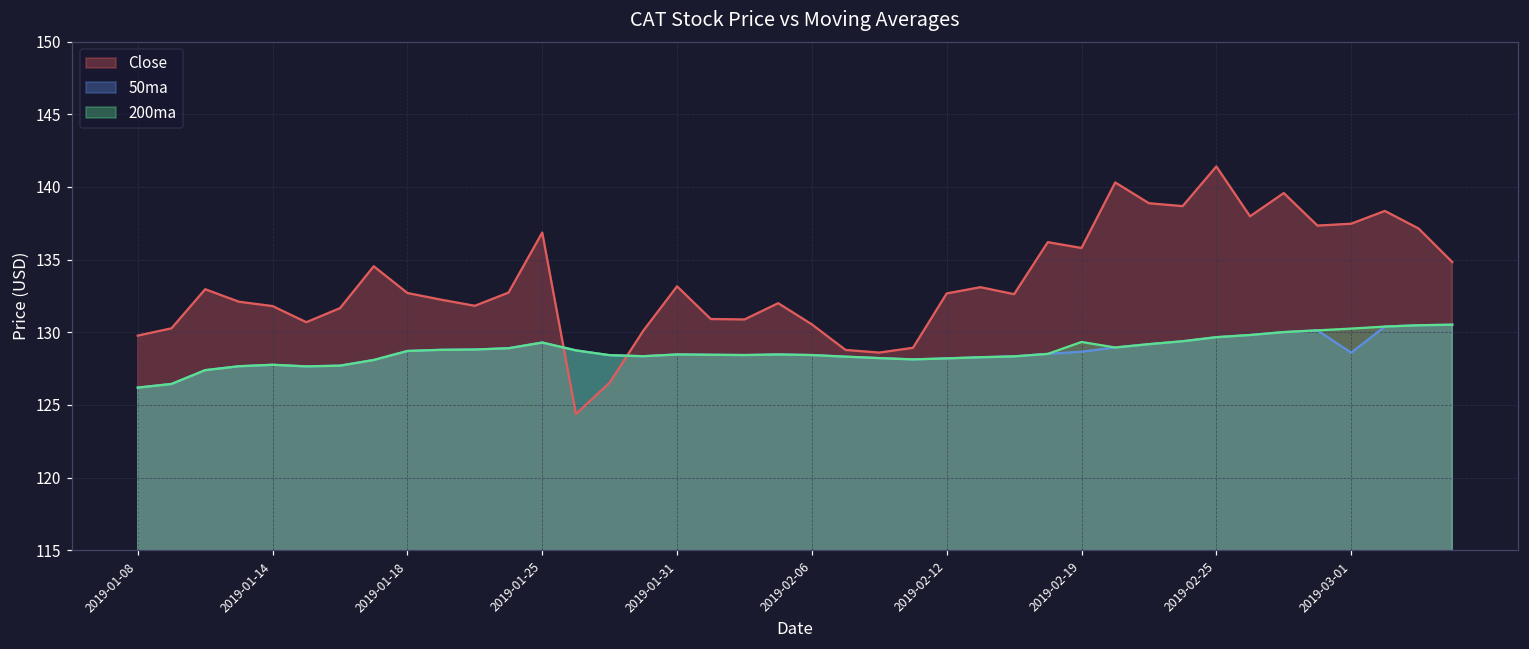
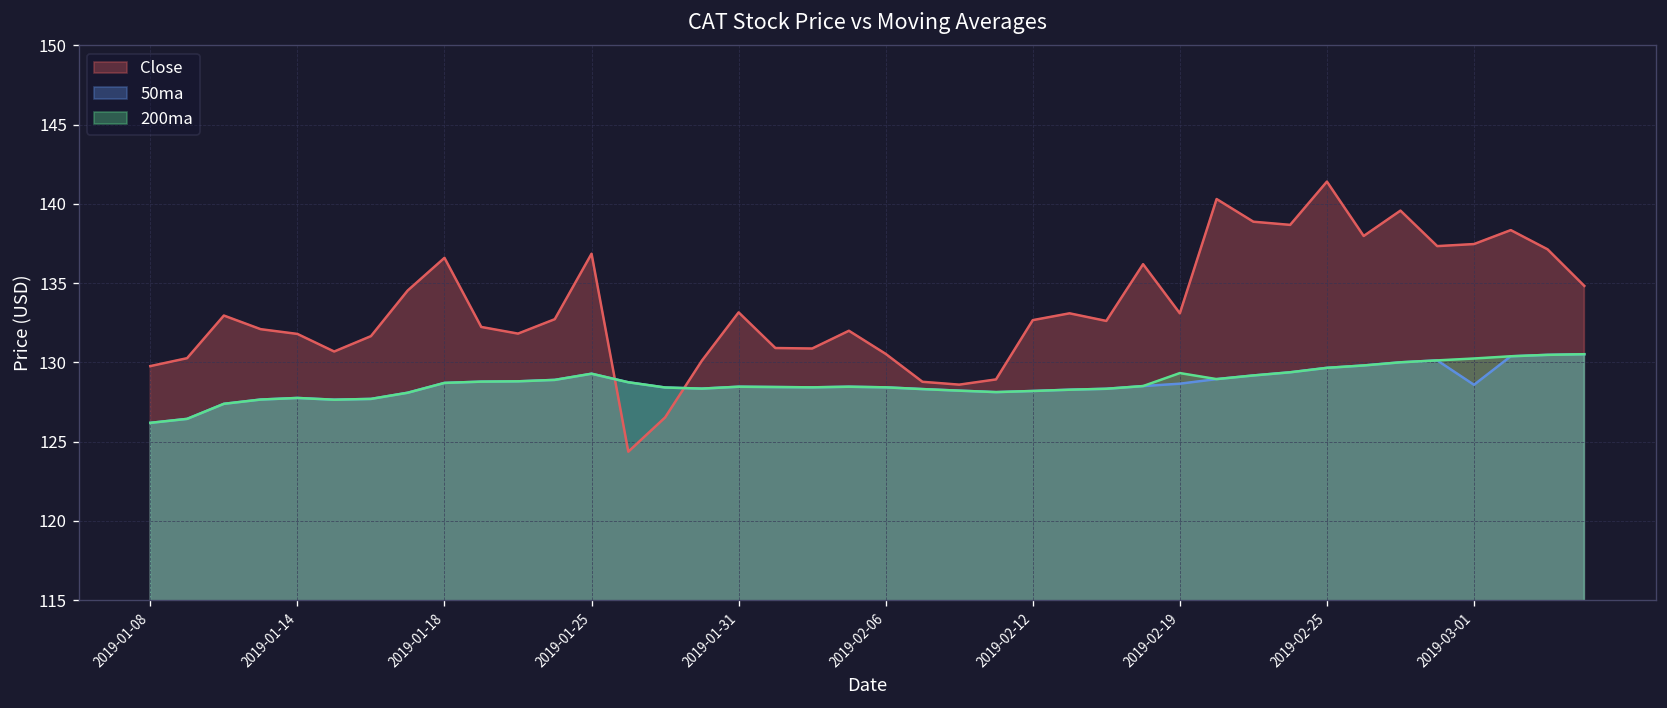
  {
    "Close": {
      "2019-01-08": 129.8,
      "2019-01-14": 131.8,
-     "2019-01-18": 132.7,
+     "2019-01-18": 136.6,
      "2019-01-25": 136.9,
      "2019-01-31": 133.2,
      "2019-02-06": 130.5,
      "2019-02-12": 132.7,
-     "2019-02-19": 135.8,
+     "2019-02-19": 133.1,
      "2019-02-25": 141.4,
      "2019-03-01": 137.5
    }
  }
